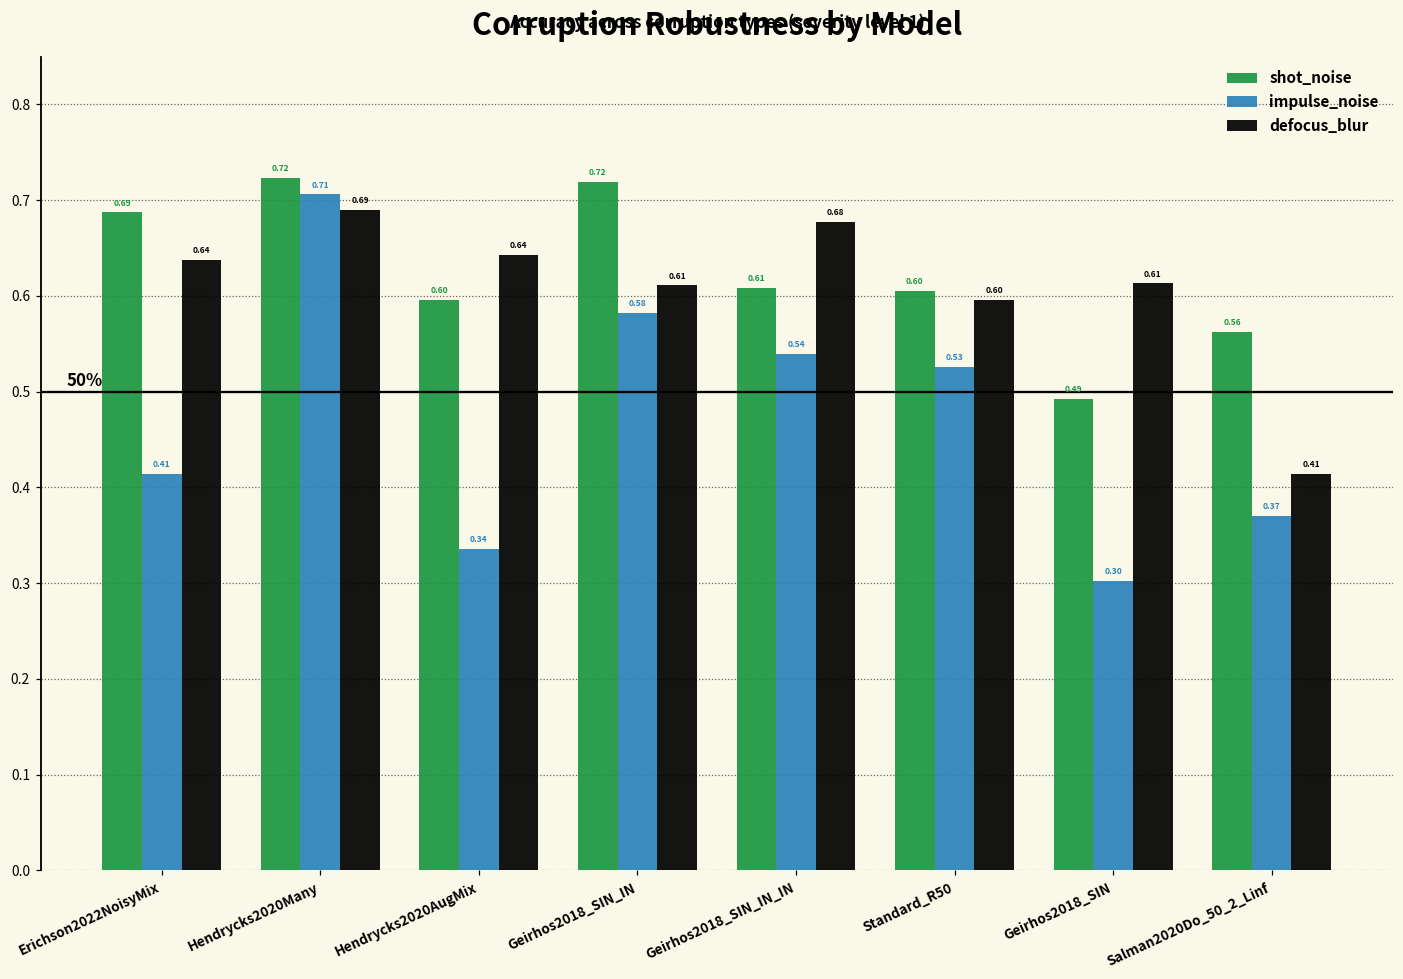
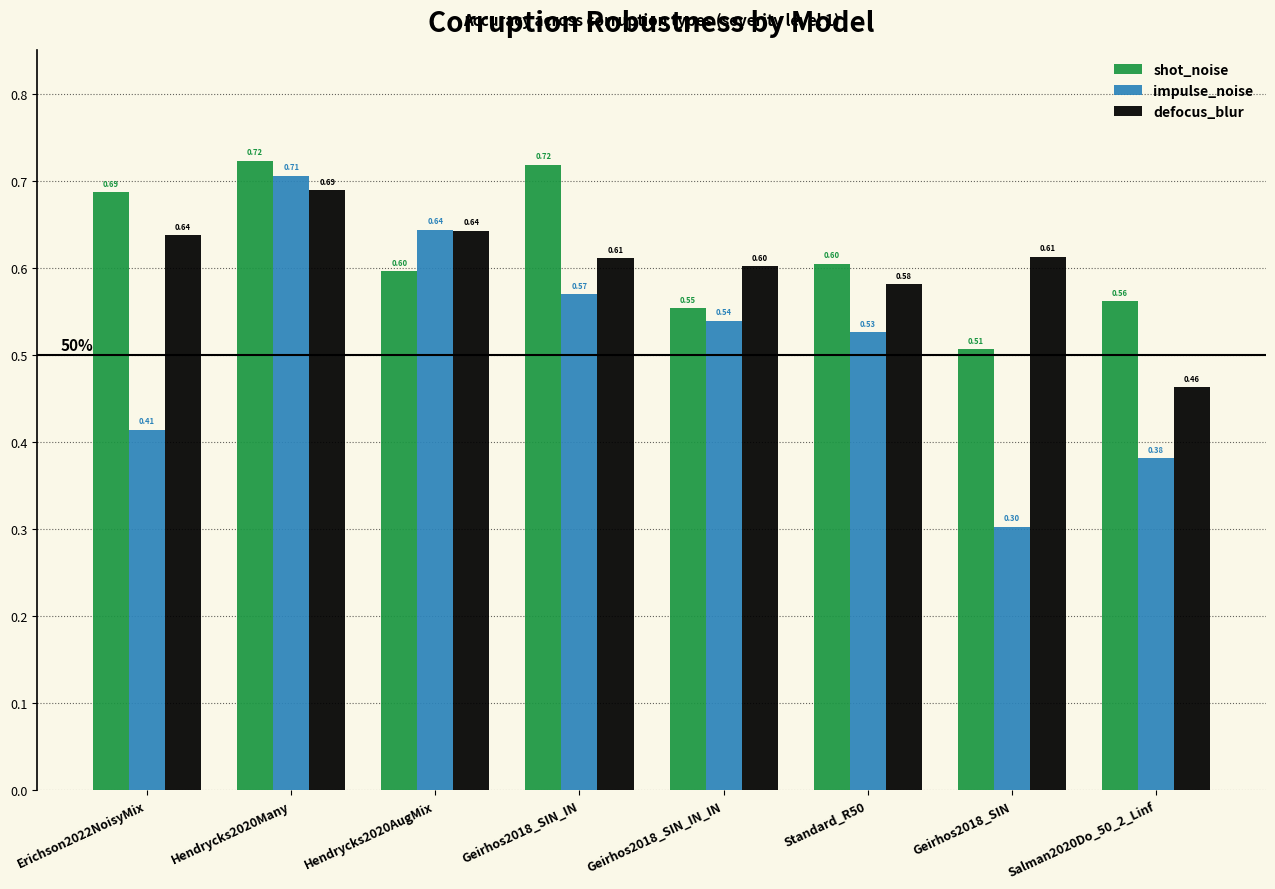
  {
    "shot_noise": {
      "Erichson2022NoisyMix": 0.69,
      "Hendrycks2020Many": 0.72,
      "Hendrycks2020AugMix": 0.60,
      "Geirhos2018_SIN_IN": 0.72,
-     "Geirhos2018_SIN_IN_IN": 0.61,
+     "Geirhos2018_SIN_IN_IN": 0.55,
      "Standard_R50": 0.60,
-     "Geirhos2018_SIN": 0.49,
+     "Geirhos2018_SIN": 0.51,
      "Salman2020Do_50_2_Linf": 0.56
    },
    "impulse_noise": {
      "Erichson2022NoisyMix": 0.41,
      "Hendrycks2020Many": 0.71,
-     "Hendrycks2020AugMix": 0.34,
-     "Geirhos2018_SIN_IN": 0.58,
+     "Hendrycks2020AugMix": 0.64,
+     "Geirhos2018_SIN_IN": 0.57,
      "Geirhos2018_SIN_IN_IN": 0.54,
      "Standard_R50": 0.53,
      "Geirhos2018_SIN": 0.30,
-     "Salman2020Do_50_2_Linf": 0.37
+     "Salman2020Do_50_2_Linf": 0.38
    },
    "defocus_blur": {
      "Erichson2022NoisyMix": 0.64,
      "Hendrycks2020Many": 0.69,
      "Hendrycks2020AugMix": 0.64,
      "Geirhos2018_SIN_IN": 0.61,
-     "Geirhos2018_SIN_IN_IN": 0.68,
-     "Standard_R50": 0.60,
+     "Geirhos2018_SIN_IN_IN": 0.60,
+     "Standard_R50": 0.58,
      "Geirhos2018_SIN": 0.61,
-     "Salman2020Do_50_2_Linf": 0.41
+     "Salman2020Do_50_2_Linf": 0.46
    }
  }
